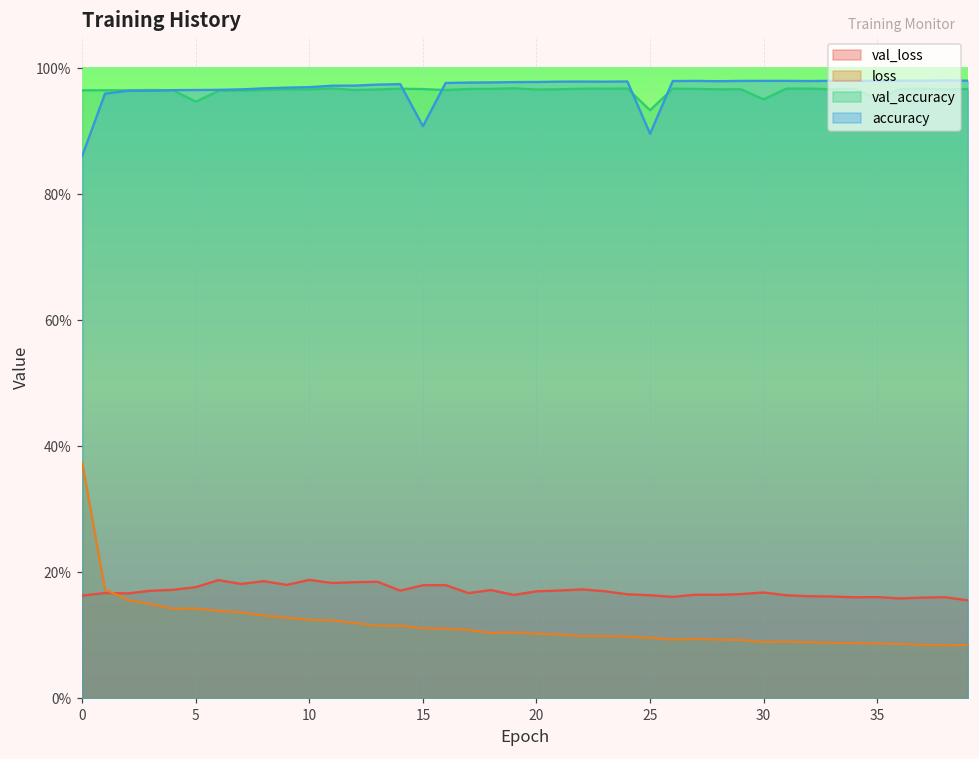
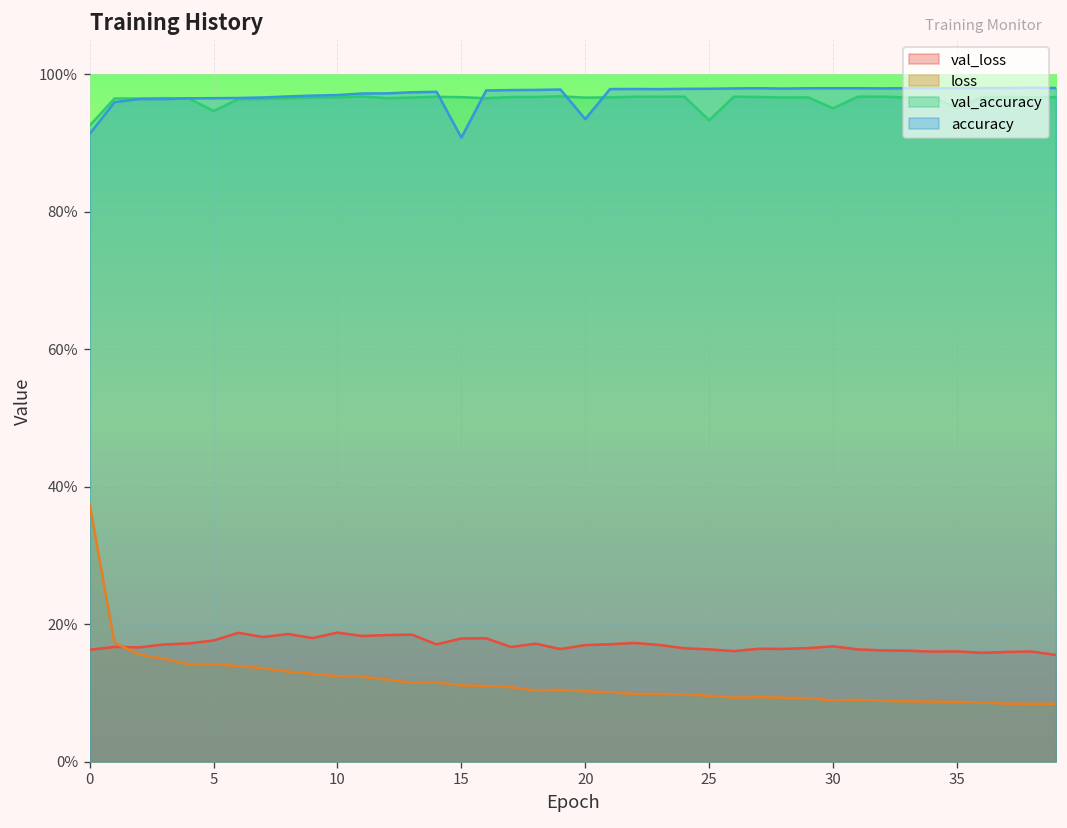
  {
    "val_accuracy": {
-     "0": "96%",
+     "0": "93%",
      "5": "95%",
      "15": "97%",
      "20": "97%",
      "25": "93%",
      "30": "95%"
    },
    "accuracy": {
-     "0": "86%",
+     "0": "91%",
      "5": "97%",
      "15": "91%",
-     "20": "98%",
-     "25": "90%",
+     "20": "93%",
+     "25": "98%",
      "30": "98%"
    }
  }
